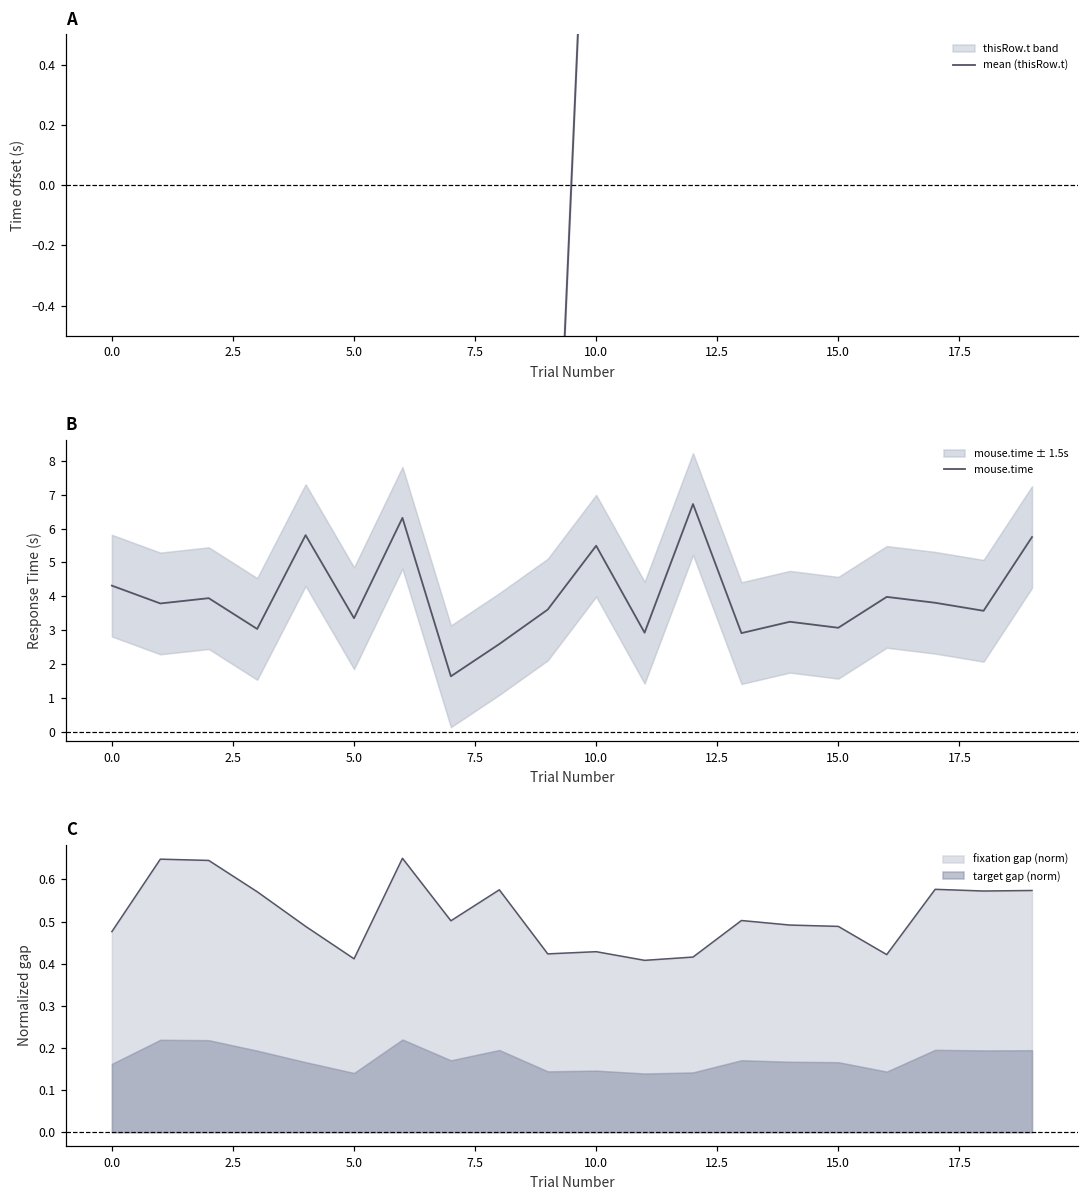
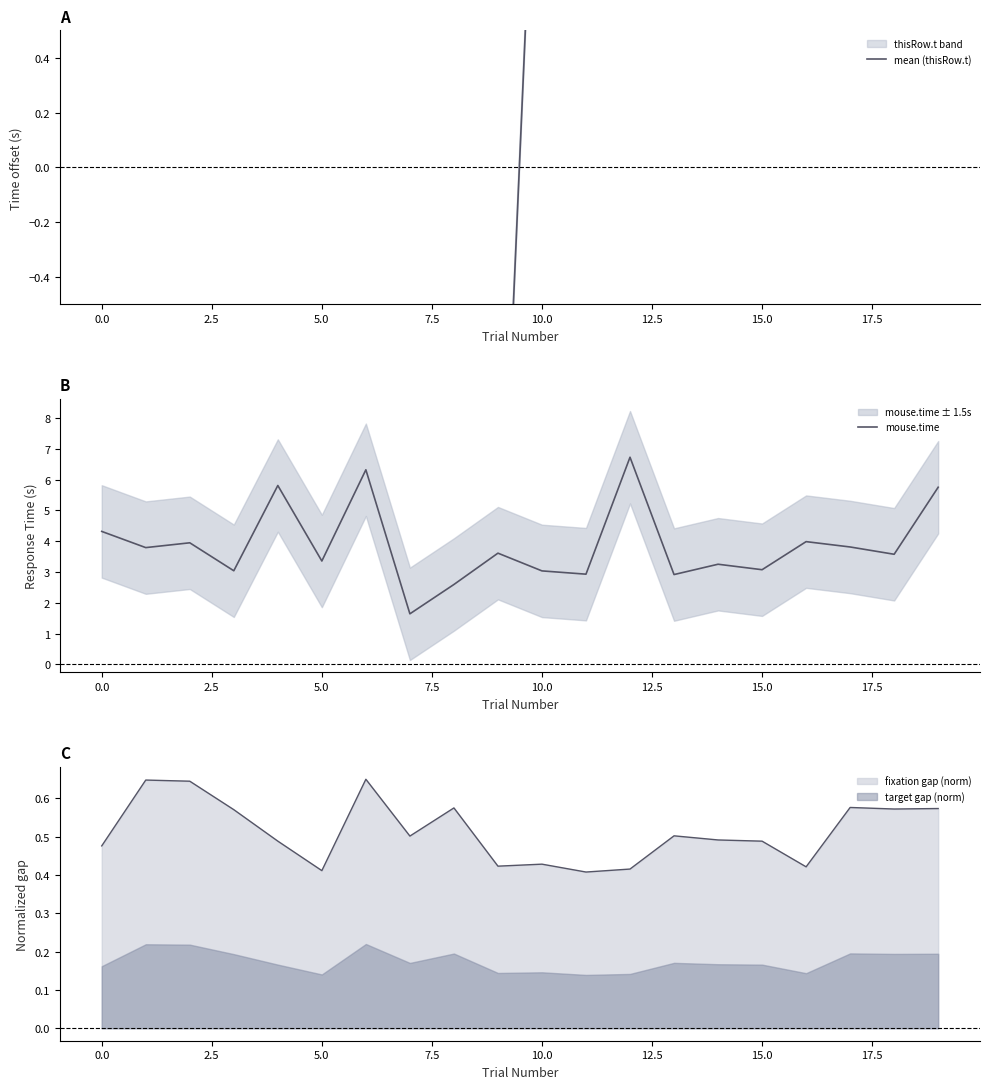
  {
    "B": {
      "mouse.time": {
        "0.0": 4.3,
        "5.0": 3.4,
-       "10.0": 5.5,
+       "10.0": 3.0,
        "15.0": 3.1
      }
    },
    "C": {
      "fixation gap (norm)": {
        "0.0": 0.48,
        "5.0": 0.41,
        "10.0": 0.43,
        "15.0": 0.49
      },
      "target gap (norm)": {
        "0.0": 0.16,
        "5.0": 0.14,
        "10.0": 0.15,
        "15.0": 0.17
      }
    }
  }
